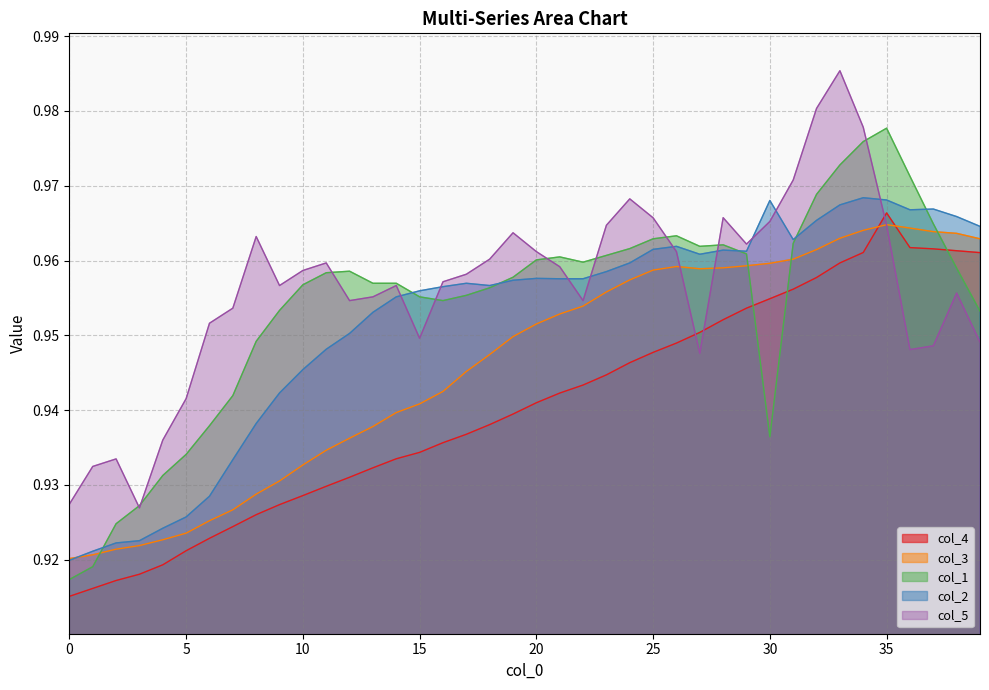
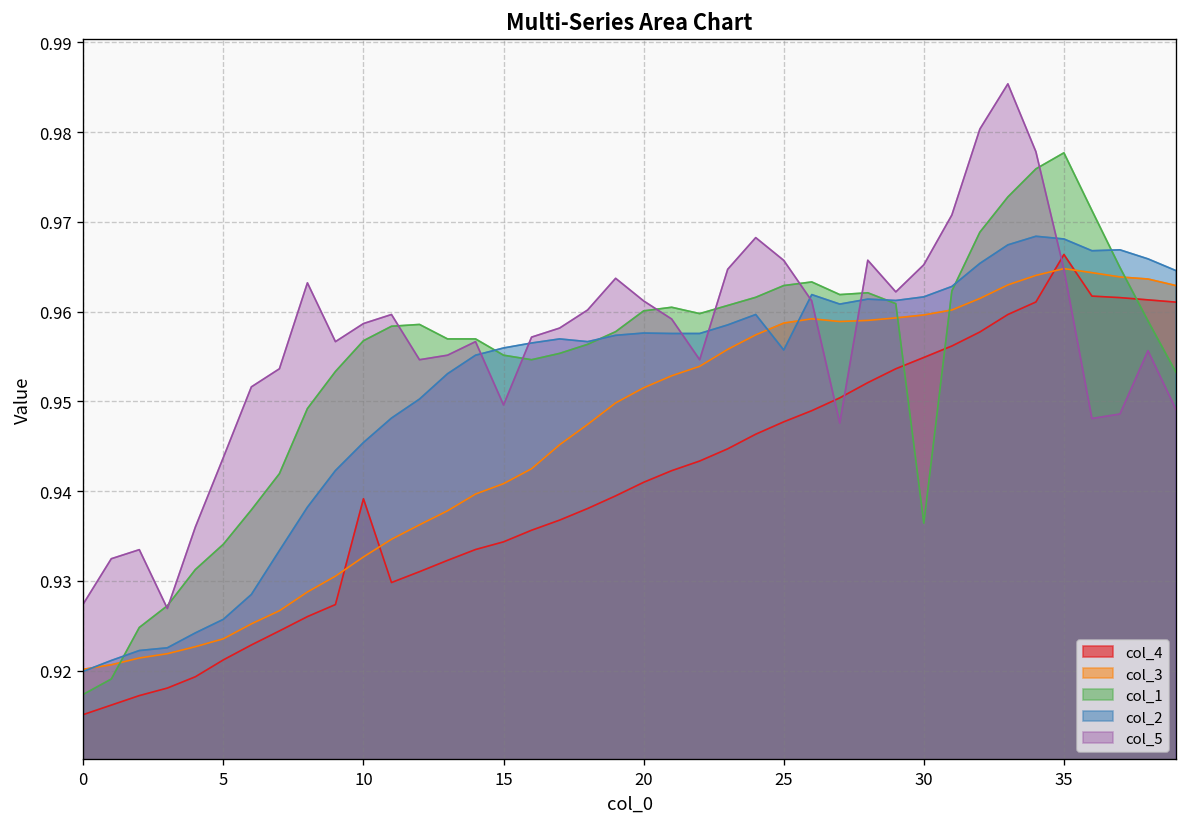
  {
    "col_4": {
      "0": 0.915,
      "5": 0.921,
-     "10": 0.929,
+     "10": 0.939,
      "15": 0.934,
      "20": 0.941,
      "25": 0.948,
      "30": 0.955,
      "35": 0.966
    },
    "col_3": {
      "5": 0.924,
      "10": 0.933,
      "15": 0.941,
      "20": 0.952,
      "25": 0.959,
      "30": 0.960
    },
    "col_1": {
      "0": 0.917,
      "5": 0.934,
      "10": 0.957,
      "15": 0.955,
      "20": 0.960,
      "25": 0.963,
      "30": 0.936,
      "35": 0.978
    },
    "col_2": {
      "5": 0.926,
      "10": 0.945,
      "15": 0.956,
      "20": 0.958,
-     "25": 0.961,
-     "30": 0.968,
+     "25": 0.956,
+     "30": 0.962,
      "35": 0.968
    },
    "col_5": {
      "0": 0.927,
-     "5": 0.942,
+     "5": 0.944,
      "10": 0.959,
      "15": 0.950,
      "20": 0.961,
      "25": 0.966,
      "30": 0.965
    }
  }
